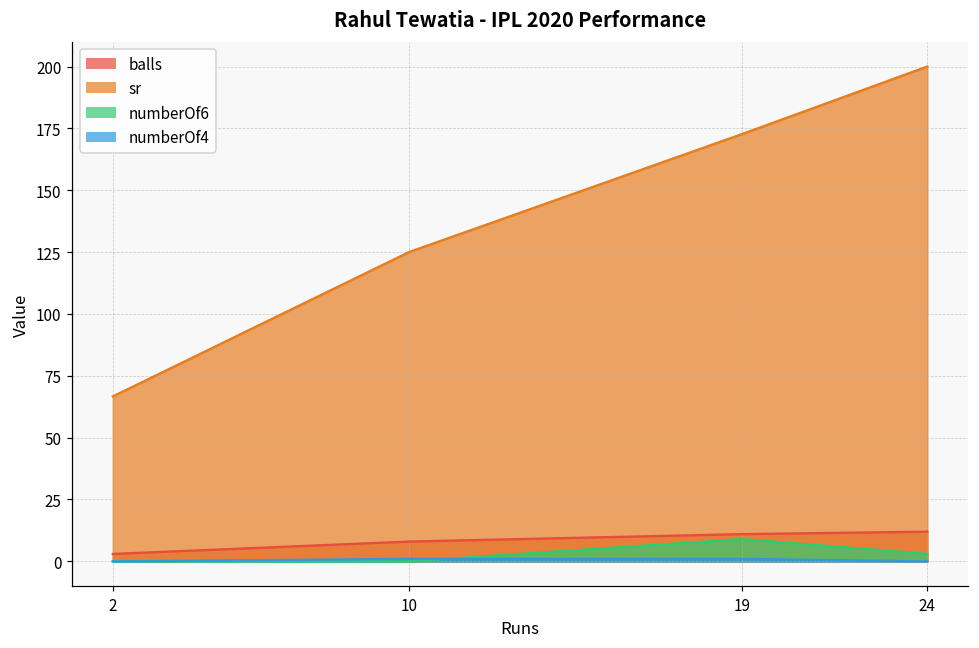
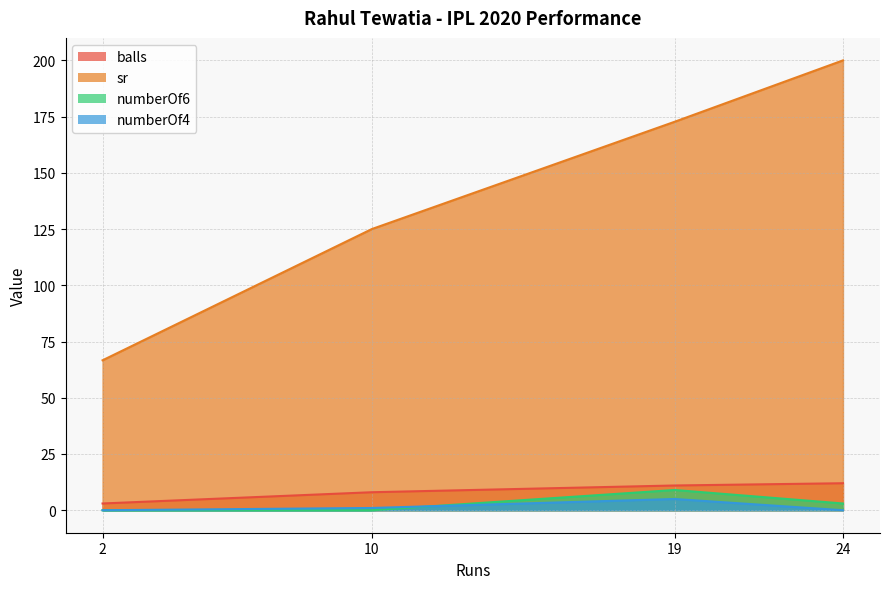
  {
    "numberOf6": {
      "19": 9,
      "24": 3
    },
    "numberOf4": {
-     "19": 1,
+     "19": 5,
      "24": 0
    }
  }
